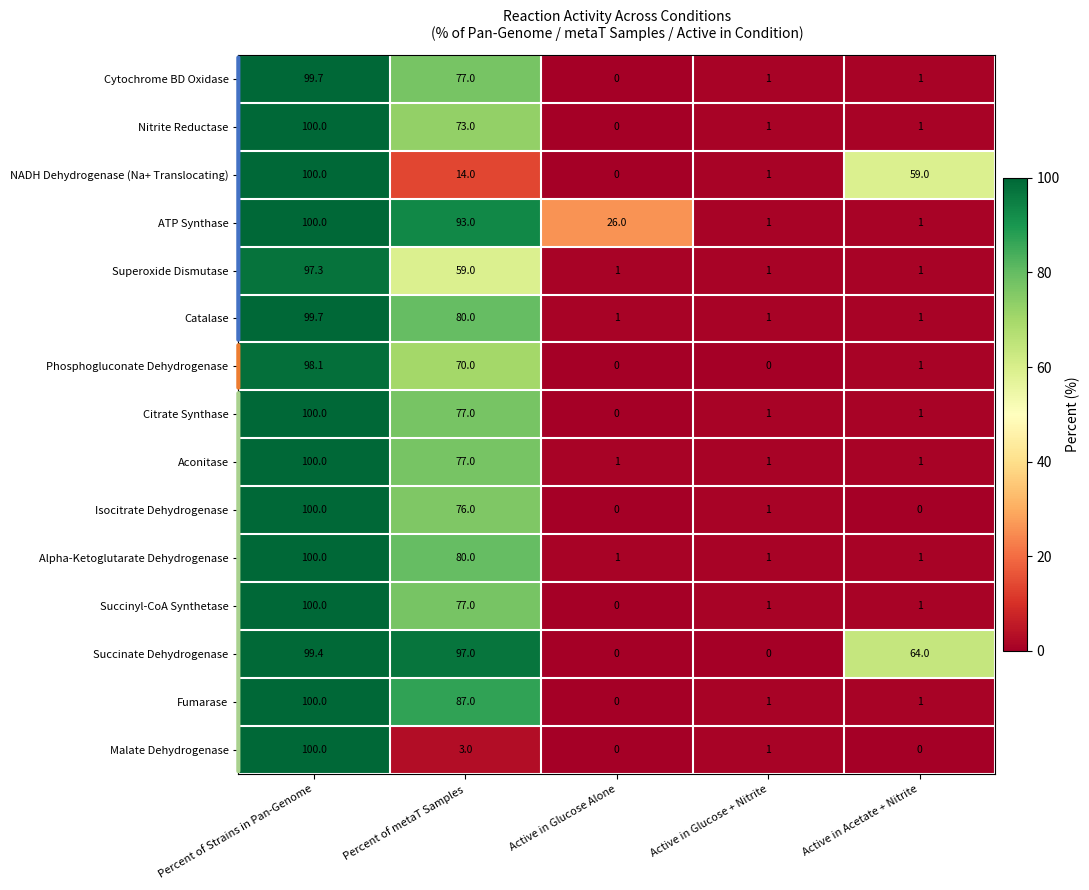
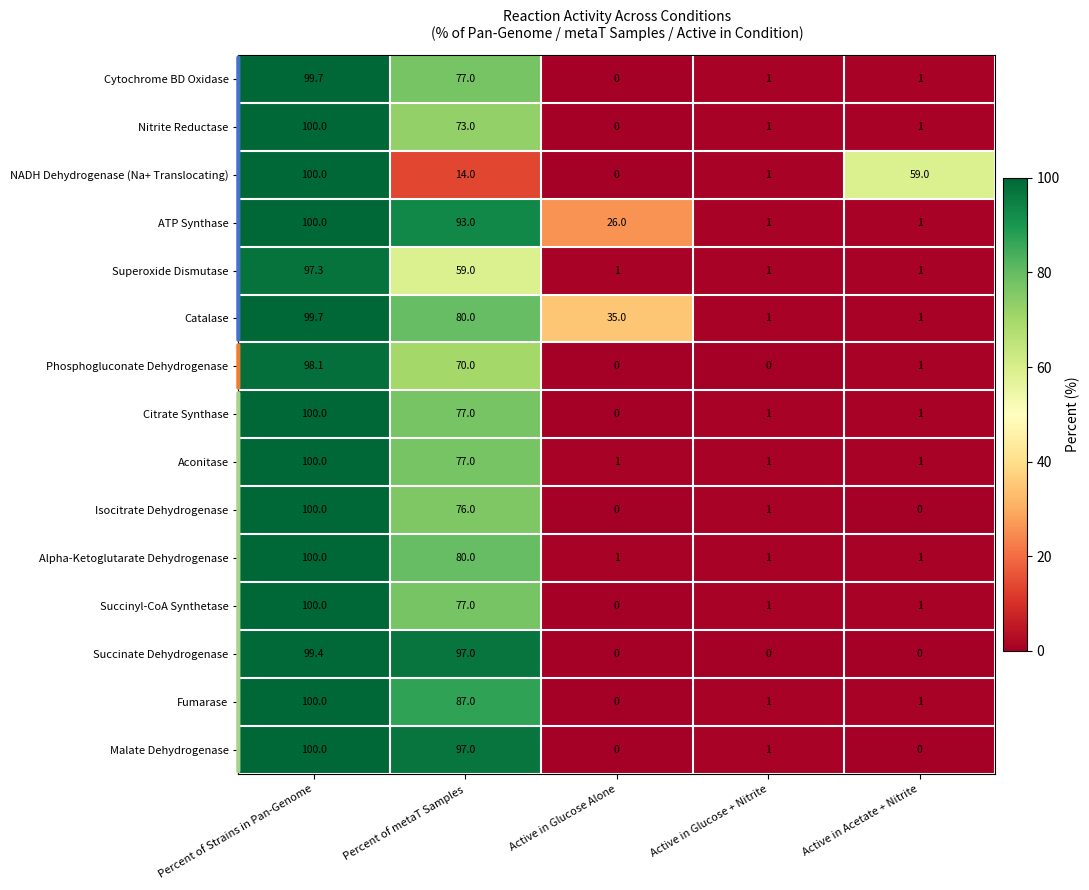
  {
    "Cytochrome BD Oxidase": {
      "Percent of Strains in Pan-Genome": 99.7,
      "Percent of metaT Samples": 77.0,
      "Active in Glucose Alone": 0,
      "Active in Glucose + Nitrite": 1,
      "Active in Acetate + Nitrite": 1
    },
    "Nitrite Reductase": {
      "Percent of Strains in Pan-Genome": 100.0,
      "Percent of metaT Samples": 73.0,
      "Active in Glucose Alone": 0,
      "Active in Glucose + Nitrite": 1,
      "Active in Acetate + Nitrite": 1
    },
    "NADH Dehydrogenase (Na+ Translocating)": {
      "Percent of Strains in Pan-Genome": 100.0,
      "Percent of metaT Samples": 14.0,
      "Active in Glucose Alone": 0,
      "Active in Glucose + Nitrite": 1,
      "Active in Acetate + Nitrite": 59.0
    },
    "ATP Synthase": {
      "Percent of Strains in Pan-Genome": 100.0,
      "Percent of metaT Samples": 93.0,
      "Active in Glucose Alone": 26.0,
      "Active in Glucose + Nitrite": 1,
      "Active in Acetate + Nitrite": 1
    },
    "Superoxide Dismutase": {
      "Percent of Strains in Pan-Genome": 97.3,
      "Percent of metaT Samples": 59.0,
      "Active in Glucose Alone": 1,
      "Active in Glucose + Nitrite": 1,
      "Active in Acetate + Nitrite": 1
    },
    "Catalase": {
      "Percent of Strains in Pan-Genome": 99.7,
      "Percent of metaT Samples": 80.0,
-     "Active in Glucose Alone": 1,
+     "Active in Glucose Alone": 35.0,
      "Active in Glucose + Nitrite": 1,
      "Active in Acetate + Nitrite": 1
    },
    "Phosphogluconate Dehydrogenase": {
      "Percent of Strains in Pan-Genome": 98.1,
      "Percent of metaT Samples": 70.0,
      "Active in Glucose Alone": 0,
      "Active in Glucose + Nitrite": 0,
      "Active in Acetate + Nitrite": 1
    },
    "Citrate Synthase": {
      "Percent of Strains in Pan-Genome": 100.0,
      "Percent of metaT Samples": 77.0,
      "Active in Glucose Alone": 0,
      "Active in Glucose + Nitrite": 1,
      "Active in Acetate + Nitrite": 1
    },
    "Aconitase": {
      "Percent of Strains in Pan-Genome": 100.0,
      "Percent of metaT Samples": 77.0,
      "Active in Glucose Alone": 1,
      "Active in Glucose + Nitrite": 1,
      "Active in Acetate + Nitrite": 1
    },
    "Isocitrate Dehydrogenase": {
      "Percent of Strains in Pan-Genome": 100.0,
      "Percent of metaT Samples": 76.0,
      "Active in Glucose Alone": 0,
      "Active in Glucose + Nitrite": 1,
      "Active in Acetate + Nitrite": 0
    },
    "Alpha-Ketoglutarate Dehydrogenase": {
      "Percent of Strains in Pan-Genome": 100.0,
      "Percent of metaT Samples": 80.0,
      "Active in Glucose Alone": 1,
      "Active in Glucose + Nitrite": 1,
      "Active in Acetate + Nitrite": 1
    },
    "Succinyl-CoA Synthetase": {
      "Percent of Strains in Pan-Genome": 100.0,
      "Percent of metaT Samples": 77.0,
      "Active in Glucose Alone": 0,
      "Active in Glucose + Nitrite": 1,
      "Active in Acetate + Nitrite": 1
    },
    "Succinate Dehydrogenase": {
      "Percent of Strains in Pan-Genome": 99.4,
      "Percent of metaT Samples": 97.0,
      "Active in Glucose Alone": 0,
      "Active in Glucose + Nitrite": 0,
-     "Active in Acetate + Nitrite": 64.0
+     "Active in Acetate + Nitrite": 0
    },
    "Fumarase": {
      "Percent of Strains in Pan-Genome": 100.0,
      "Percent of metaT Samples": 87.0,
      "Active in Glucose Alone": 0,
      "Active in Glucose + Nitrite": 1,
      "Active in Acetate + Nitrite": 1
    },
    "Malate Dehydrogenase": {
      "Percent of Strains in Pan-Genome": 100.0,
-     "Percent of metaT Samples": 3.0,
+     "Percent of metaT Samples": 97.0,
      "Active in Glucose Alone": 0,
      "Active in Glucose + Nitrite": 1,
      "Active in Acetate + Nitrite": 0
    }
  }
